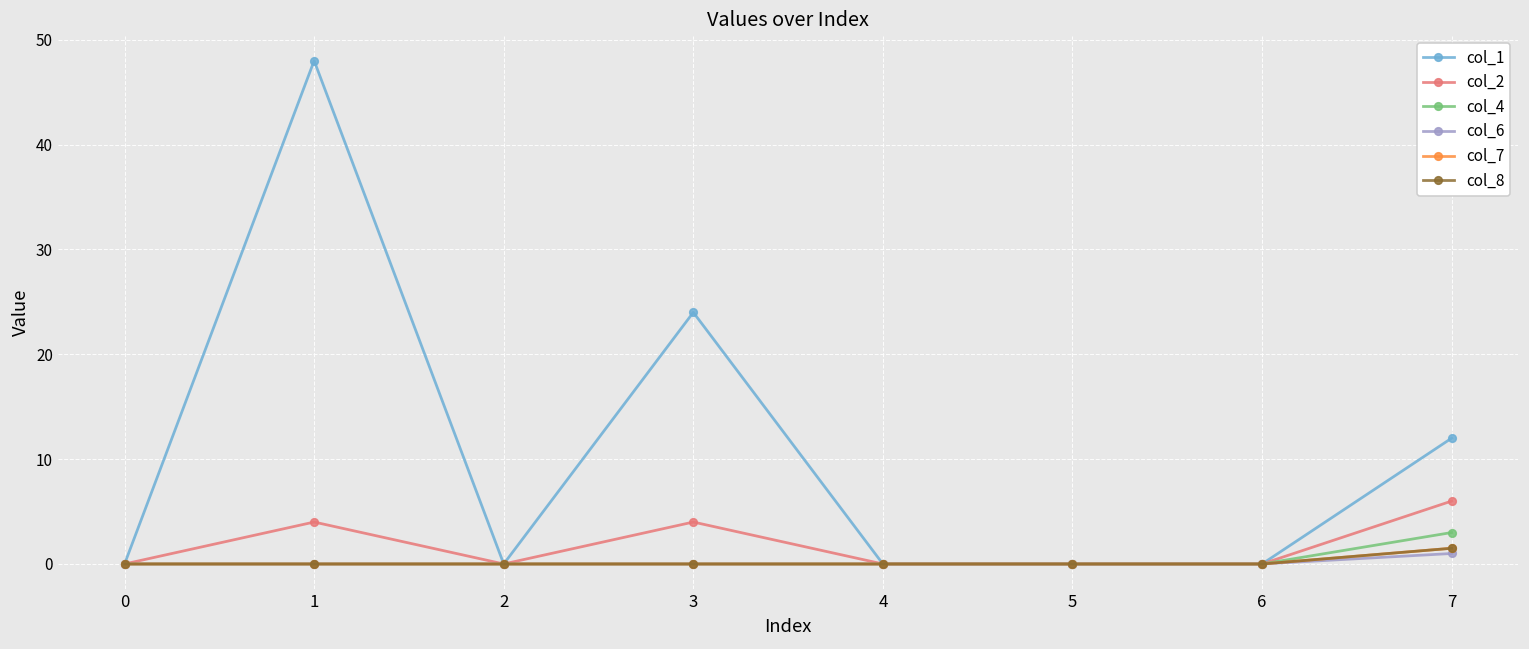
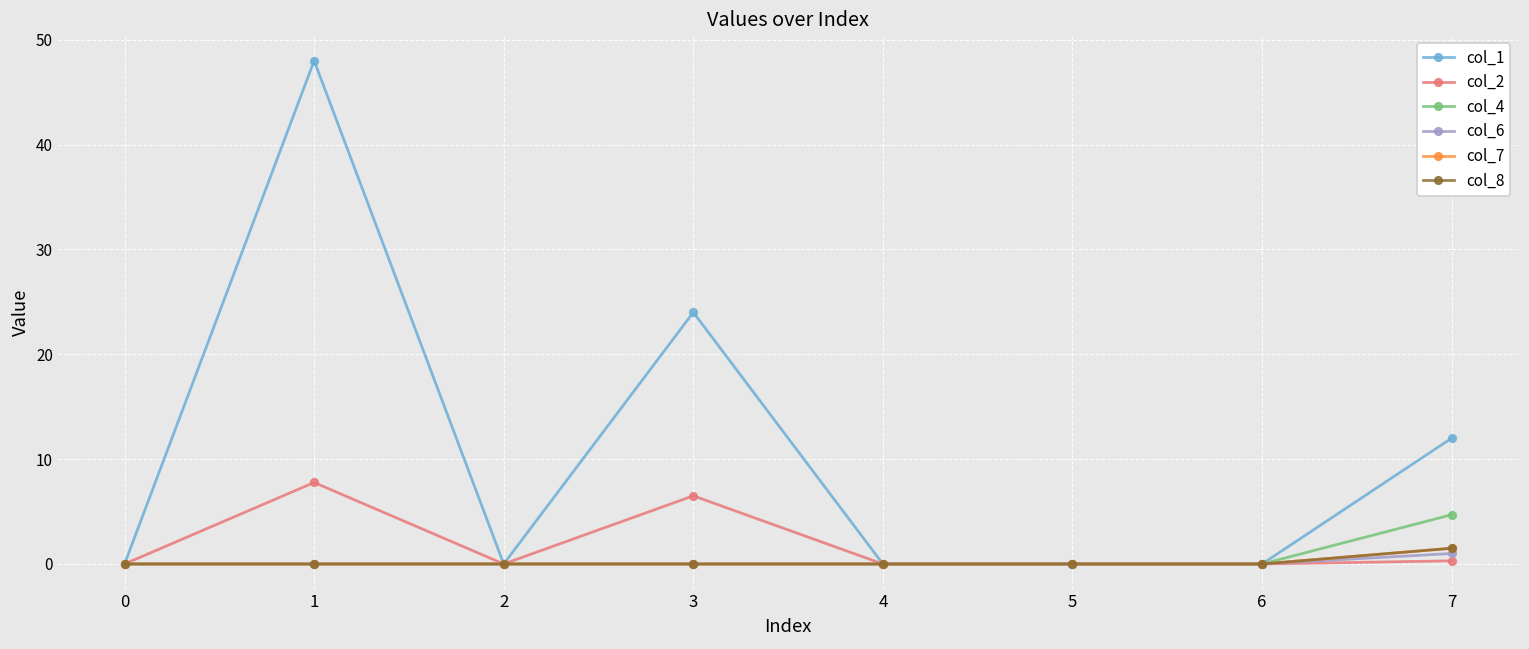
  {
    "col_2": {
-     "1": 4,
-     "3": 4,
-     "7": 6
+     "1": 8,
+     "3": 7,
+     "7": 0
    },
    "col_4": {
-     "7": 3
+     "7": 5
    },
    "col_8": {
      "7": 1
    }
  }
